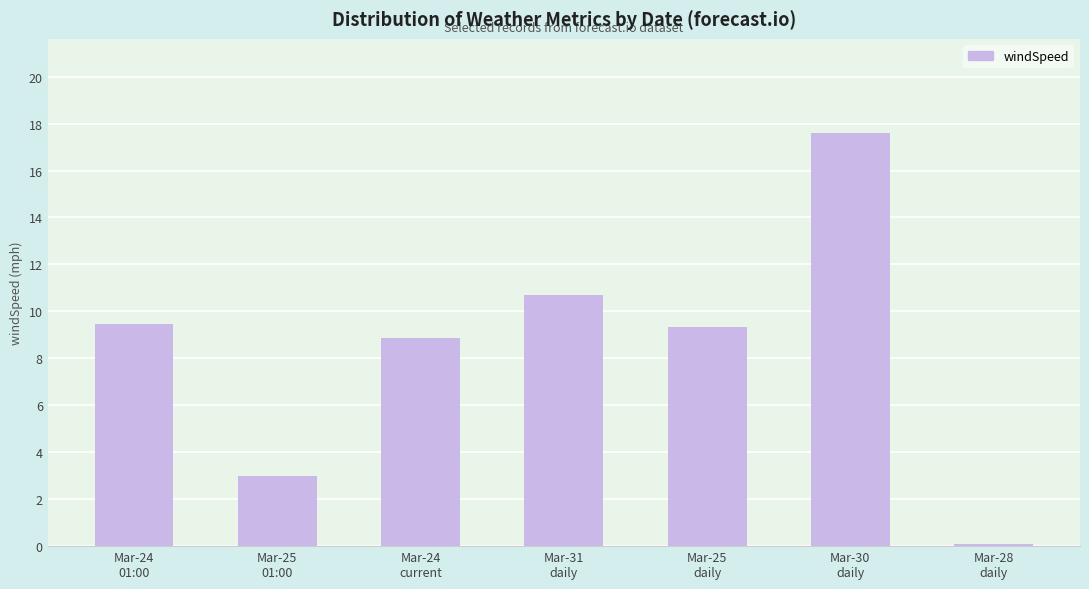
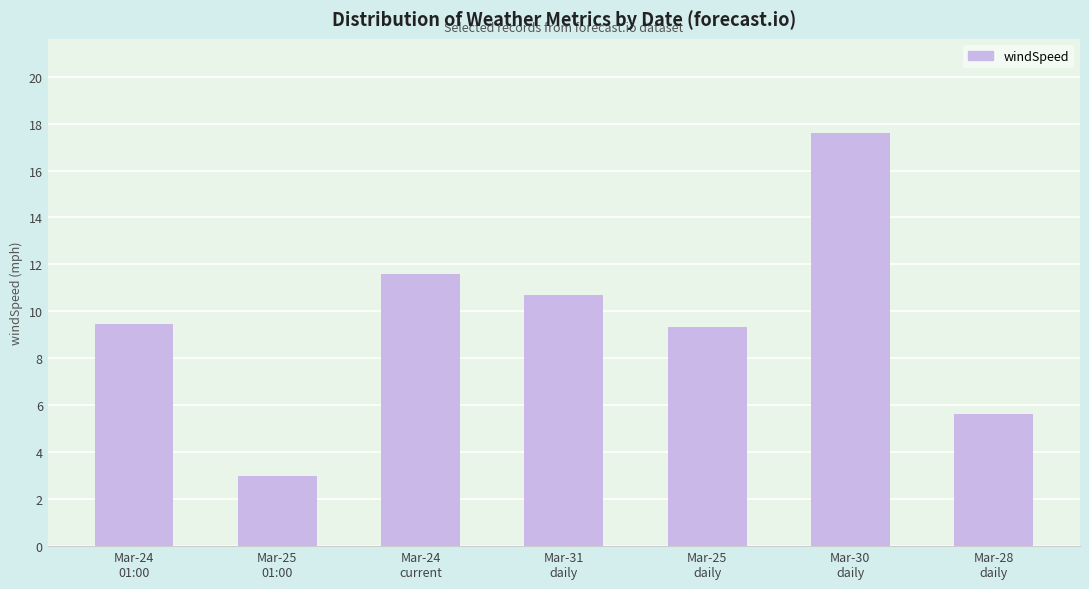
  {
    "Mar-24 01:00": 9.5,
    "Mar-25 01:00": 3.0,
-   "Mar-24 current": 8.9,
+   "Mar-24 current": 11.6,
    "Mar-31 daily": 10.7,
    "Mar-25 daily": 9.3,
    "Mar-30 daily": 17.6,
-   "Mar-28 daily": 0.1
+   "Mar-28 daily": 5.7
  }
